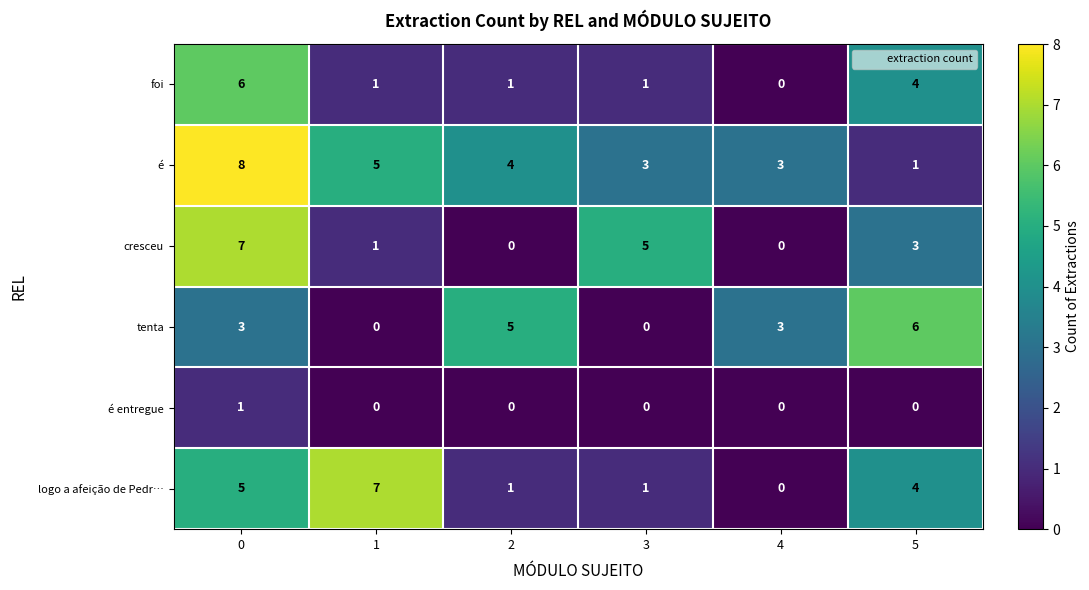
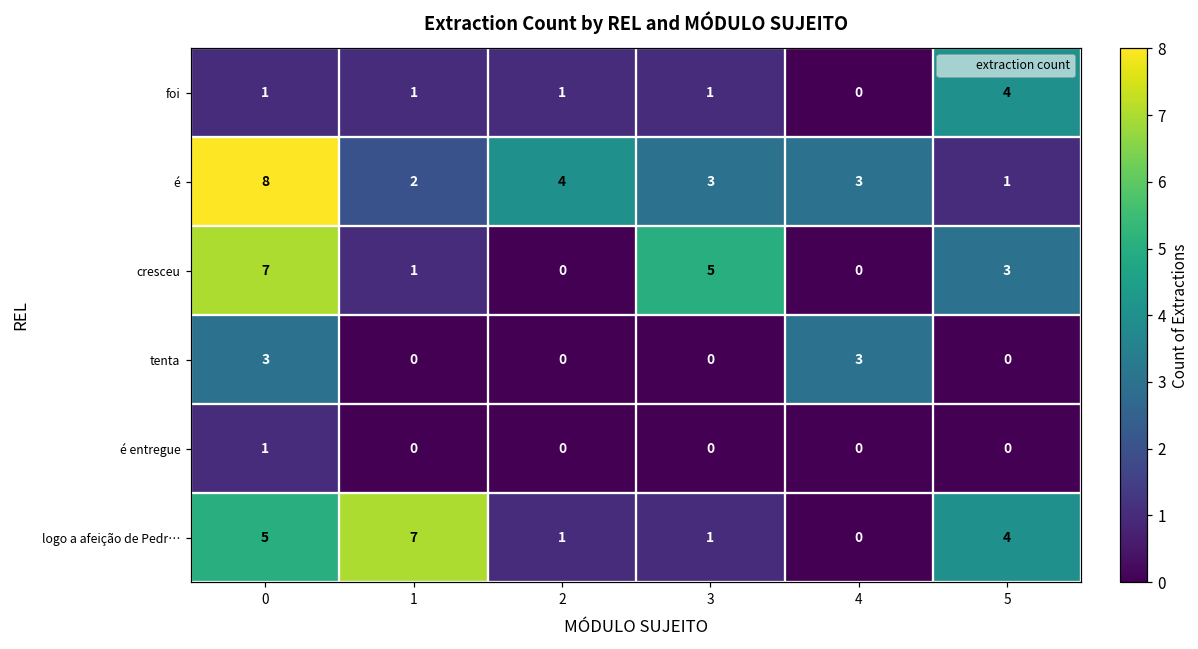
  {
    "foi": {
-     "0": 6,
+     "0": 1,
      "1": 1,
      "2": 1,
      "3": 1,
      "4": 0,
      "5": 4
    },
    "é": {
      "0": 8,
-     "1": 5,
+     "1": 2,
      "2": 4,
      "3": 3,
      "4": 3,
      "5": 1
    },
    "cresceu": {
      "0": 7,
      "1": 1,
      "2": 0,
      "3": 5,
      "4": 0,
      "5": 3
    },
    "tenta": {
      "0": 3,
      "1": 0,
-     "2": 5,
+     "2": 0,
      "3": 0,
      "4": 3,
-     "5": 6
+     "5": 0
    },
    "é entregue": {
      "0": 1,
      "1": 0,
      "2": 0,
      "3": 0,
      "4": 0,
      "5": 0
    },
    "logo a afeição de Pedr…": {
      "0": 5,
      "1": 7,
      "2": 1,
      "3": 1,
      "4": 0,
      "5": 4
    }
  }
